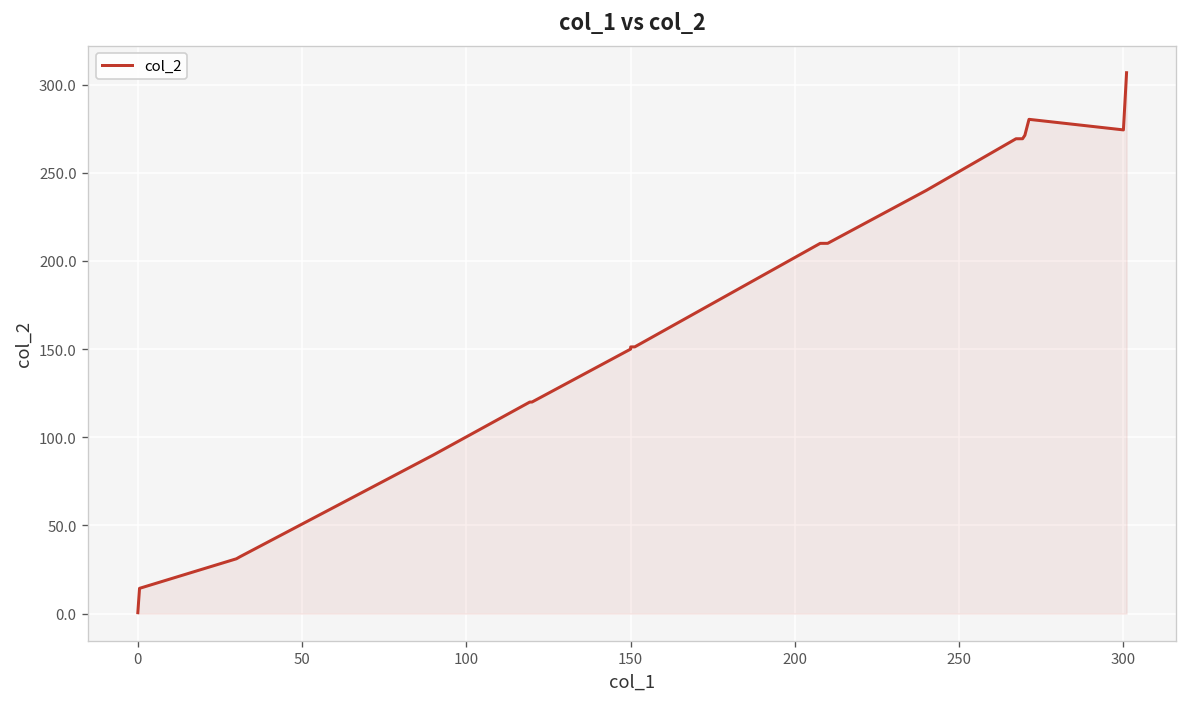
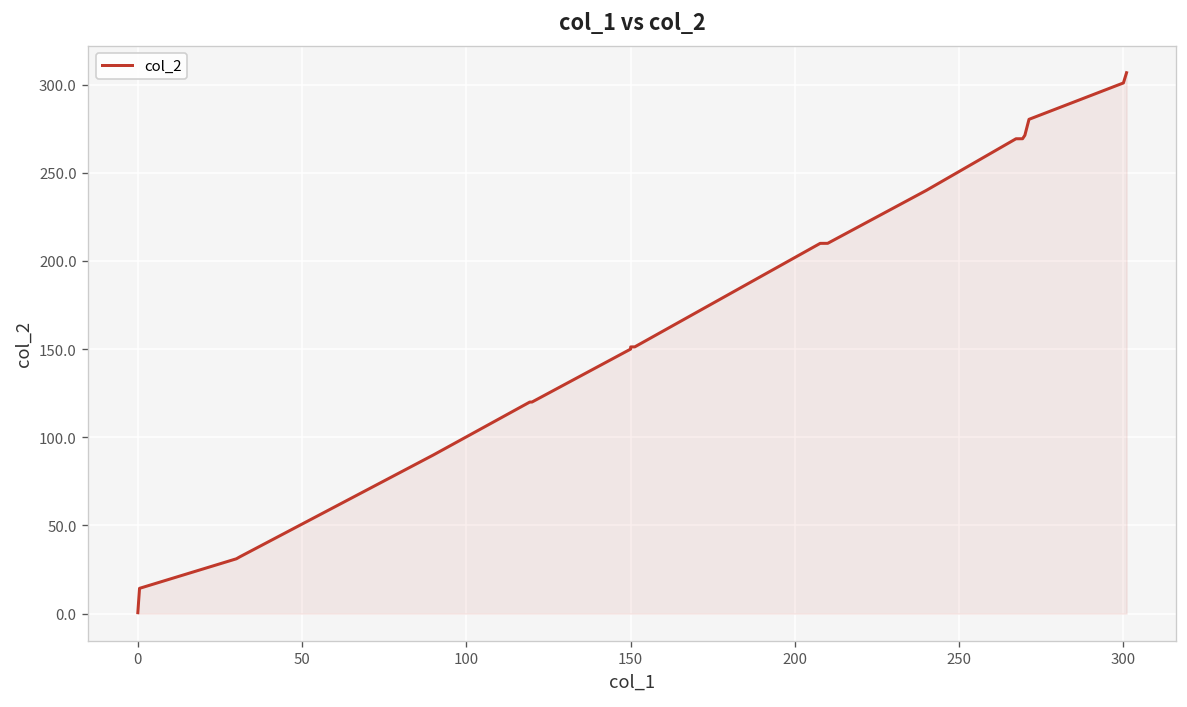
  {
    "0": 1,
    "150": 150,
-   "300": 274
+   "300": 301
  }
